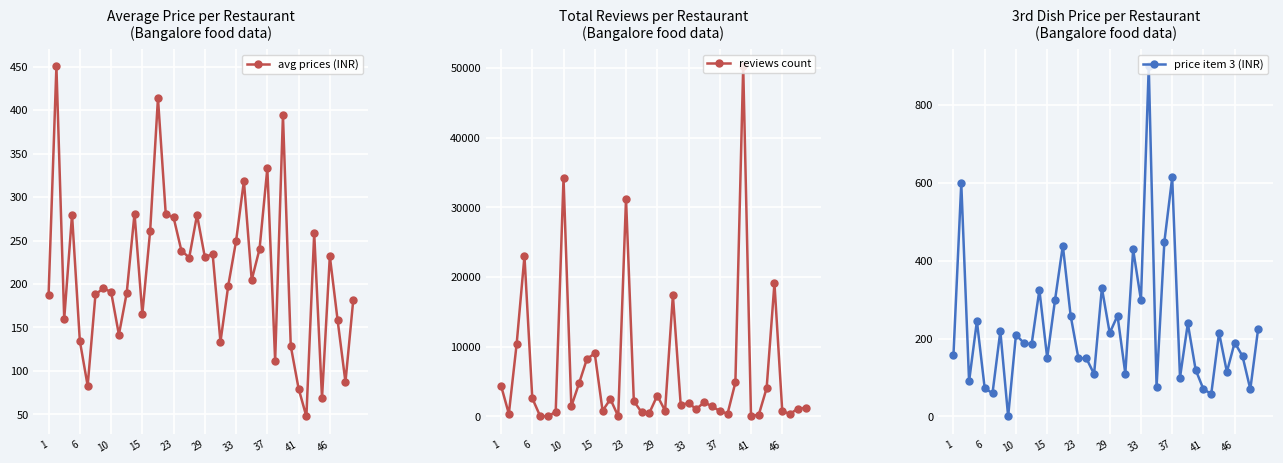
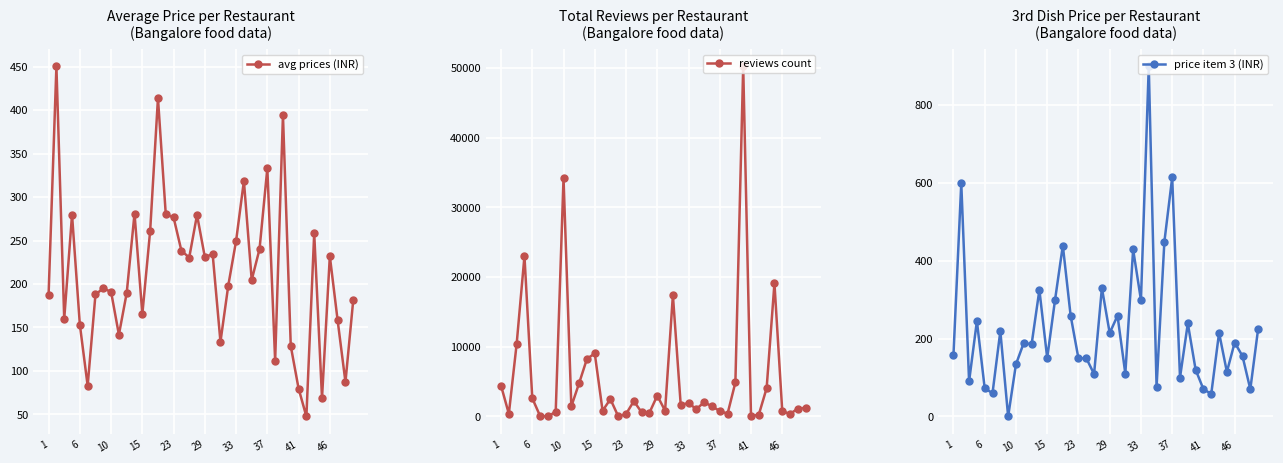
  {
    "Average Price per Restaurant (Bangalore food data)": {
      "1": 190,
-     "6": 130,
+     "6": 150,
      "10": 190,
      "15": 170,
      "23": 280,
      "29": 230,
      "33": 250,
      "37": 330,
      "41": 80,
      "46": 230
    },
    "Total Reviews per Restaurant (Bangalore food data)": {
      "1": 4000,
      "6": 3000,
      "10": 34000,
      "15": 9000,
-     "23": 31000,
+     "23": 0,
      "29": 3000,
      "33": 2000,
      "37": 1000,
      "41": 0,
      "46": 1000
    },
    "3rd Dish Price per Restaurant (Bangalore food data)": {
      "1": 160,
      "6": 70,
-     "10": 210,
+     "10": 130,
      "15": 150,
      "23": 150,
      "29": 210,
      "33": 300,
      "37": 610,
      "41": 70,
      "46": 190
    }
  }
